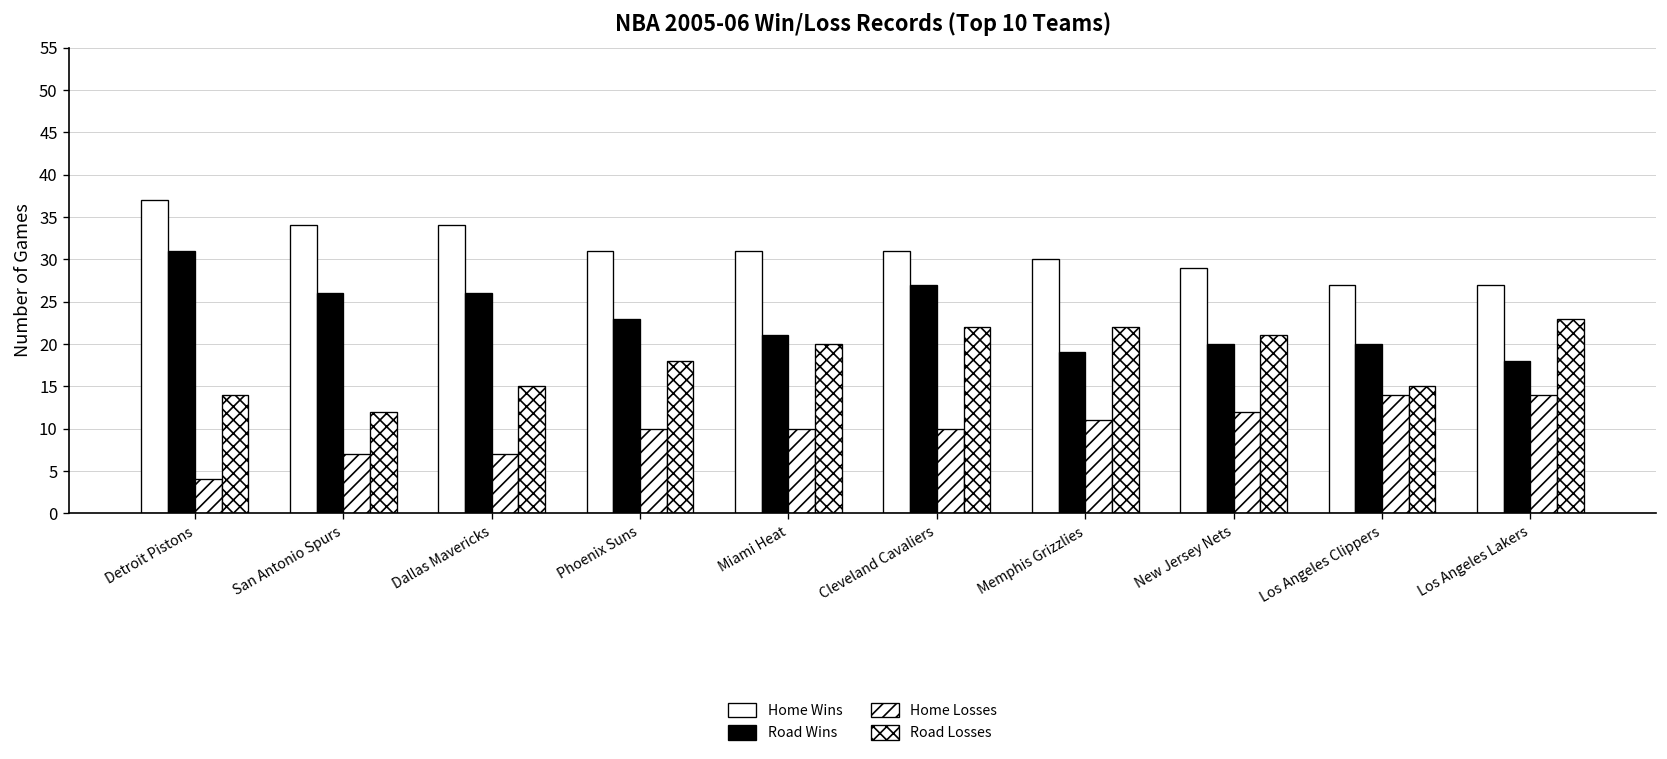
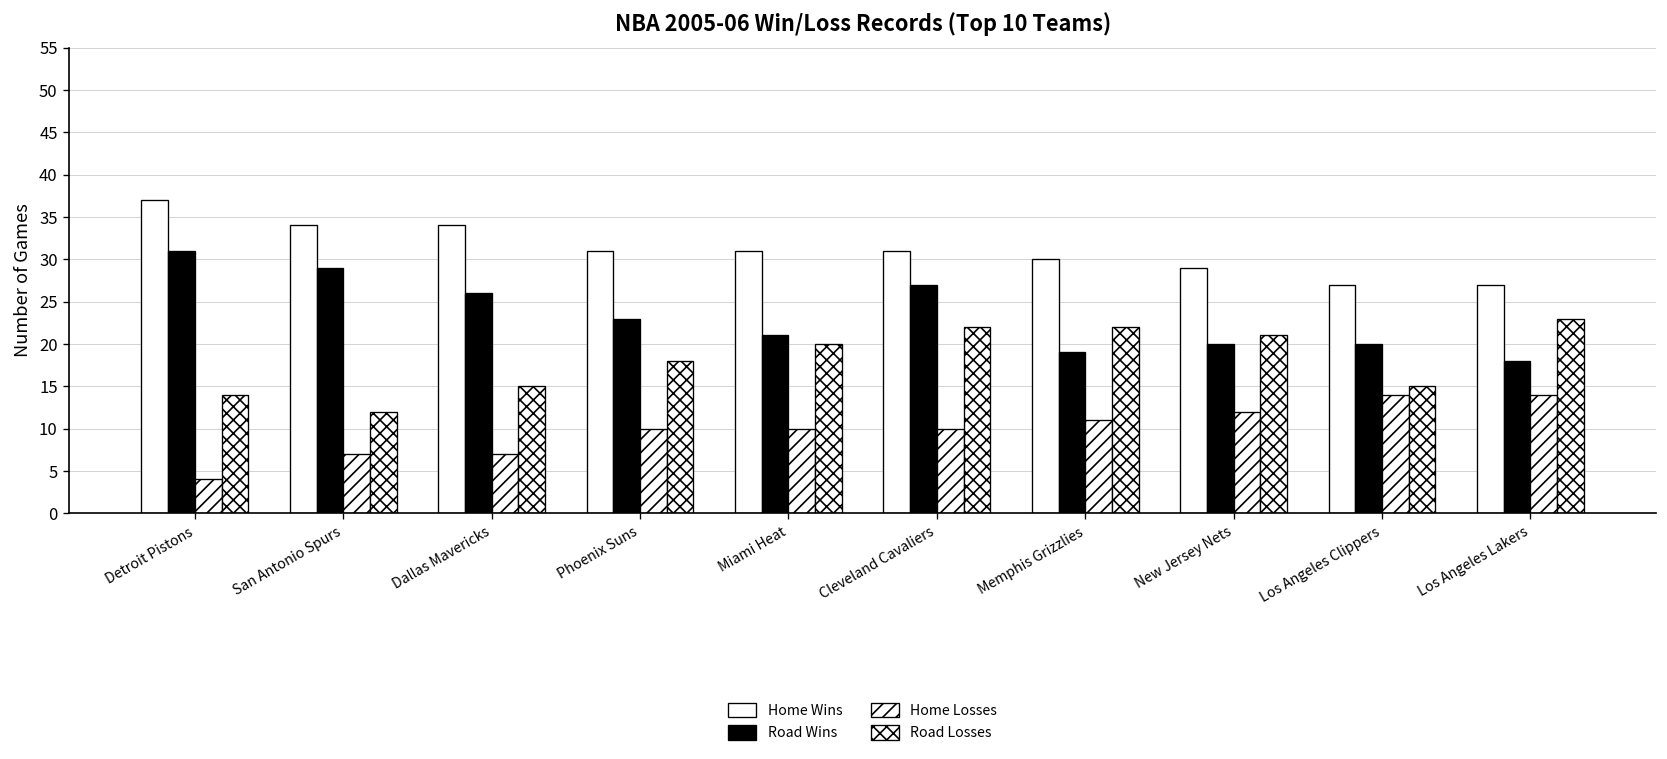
  {
    "Road Wins": {
      "Detroit Pistons": 31,
-     "San Antonio Spurs": 26,
+     "San Antonio Spurs": 29,
      "Dallas Mavericks": 26,
      "Phoenix Suns": 23,
      "Miami Heat": 21,
      "Cleveland Cavaliers": 27,
      "Memphis Grizzlies": 19,
      "New Jersey Nets": 20,
      "Los Angeles Clippers": 20,
      "Los Angeles Lakers": 18
    }
  }
